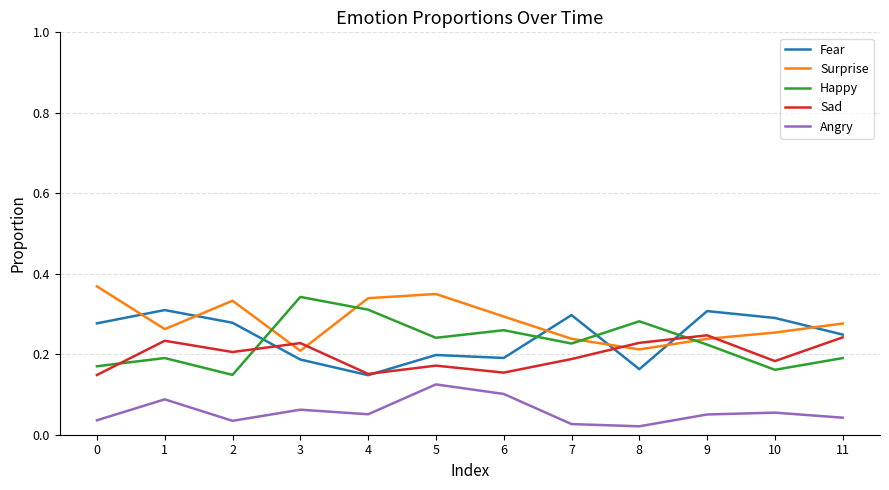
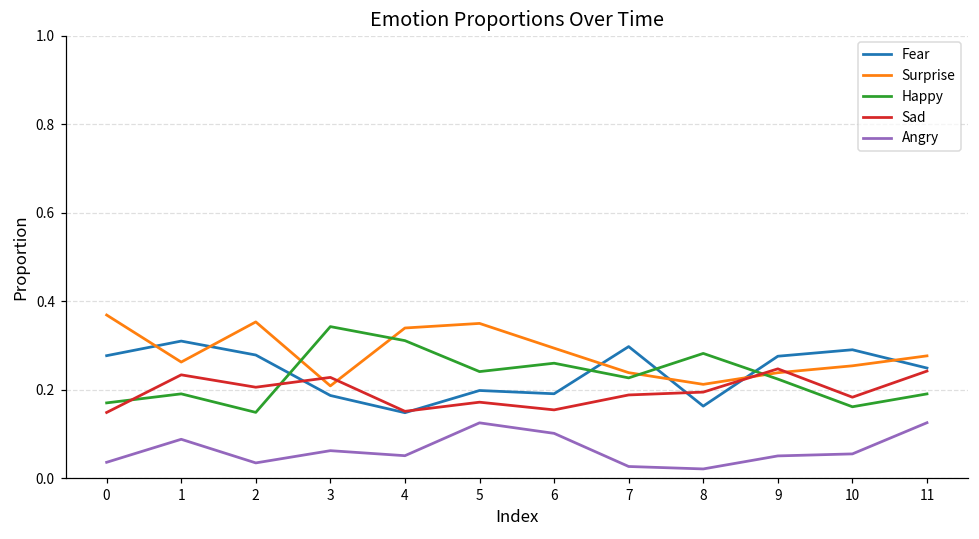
  {
    "Fear": {
      "0": 0.28,
      "1": 0.31,
      "2": 0.28,
      "3": 0.19,
      "5": 0.20,
      "6": 0.19,
      "7": 0.30,
      "8": 0.16,
-     "9": 0.31,
+     "9": 0.28,
      "10": 0.29,
      "11": 0.25
    },
    "Surprise": {
      "0": 0.37,
      "1": 0.26,
-     "2": 0.33,
+     "2": 0.35,
      "3": 0.21,
      "4": 0.34,
      "5": 0.35,
      "6": 0.29,
      "7": 0.24,
      "8": 0.21,
      "9": 0.24,
      "10": 0.25,
      "11": 0.28
    },
    "Happy": {
      "0": 0.17,
      "1": 0.19,
      "2": 0.15,
      "3": 0.34,
      "4": 0.31,
      "5": 0.24,
      "6": 0.26,
      "7": 0.23,
      "8": 0.28,
      "9": 0.22,
      "10": 0.16,
      "11": 0.19
    },
    "Sad": {
      "0": 0.15,
      "1": 0.23,
      "2": 0.21,
      "3": 0.23,
      "5": 0.17,
      "6": 0.15,
      "7": 0.19,
-     "8": 0.23,
+     "8": 0.19,
      "9": 0.25,
      "10": 0.18,
      "11": 0.24
    },
    "Angry": {
      "0": 0.04,
      "1": 0.09,
      "2": 0.03,
      "3": 0.06,
      "4": 0.05,
      "5": 0.13,
      "6": 0.10,
      "7": 0.03,
      "8": 0.02,
      "9": 0.05,
      "10": 0.05,
-     "11": 0.04
+     "11": 0.13
    }
  }
